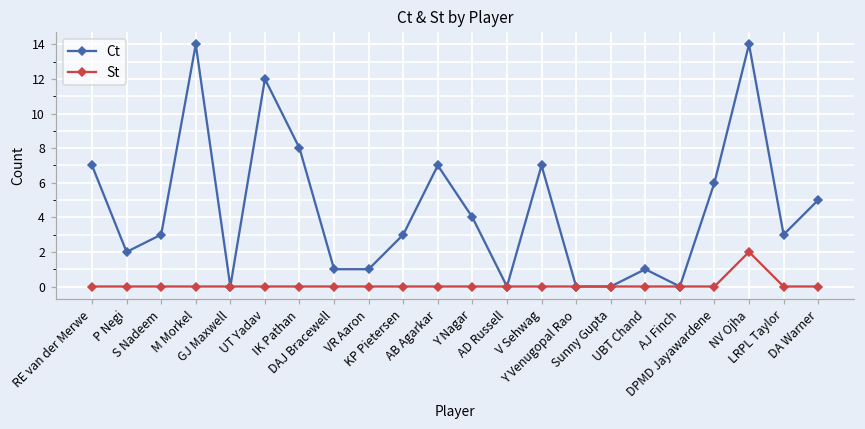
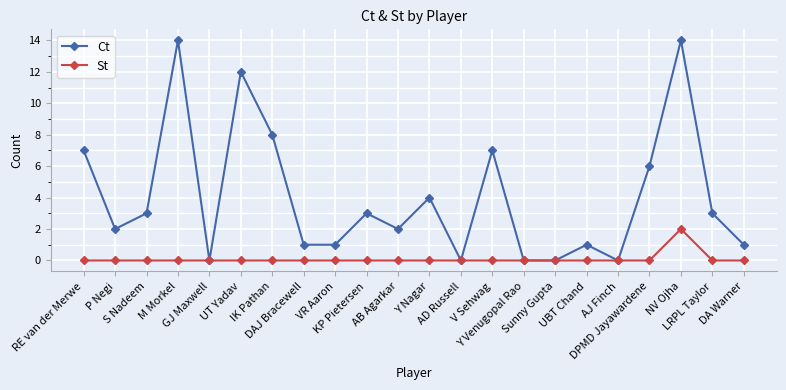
  {
    "Ct": {
      "RE van der Merwe": 7,
      "P Negi": 2,
      "S Nadeem": 3,
      "M Morkel": 14,
      "UT Yadav": 12,
      "IK Pathan": 8,
      "DAJ Bracewell": 1,
      "VR Aaron": 1,
      "KP Pietersen": 3,
-     "AB Agarkar": 7,
+     "AB Agarkar": 2,
      "Y Nagar": 4,
      "V Sehwag": 7,
      "UBT Chand": 1,
      "DPMD Jayawardene": 6,
      "NV Ojha": 14,
      "LRPL Taylor": 3,
-     "DA Warner": 5
+     "DA Warner": 1
    },
    "St": {
      "RE van der Merwe": 0,
      "P Negi": 0,
      "S Nadeem": 0,
      "M Morkel": 0,
      "UT Yadav": 0,
      "IK Pathan": 0,
      "DAJ Bracewell": 0,
      "VR Aaron": 0,
      "KP Pietersen": 0,
      "AB Agarkar": 0,
      "Y Nagar": 0,
      "V Sehwag": 0,
      "UBT Chand": 0,
      "DPMD Jayawardene": 0,
      "NV Ojha": 2,
      "LRPL Taylor": 0,
      "DA Warner": 0
    }
  }
